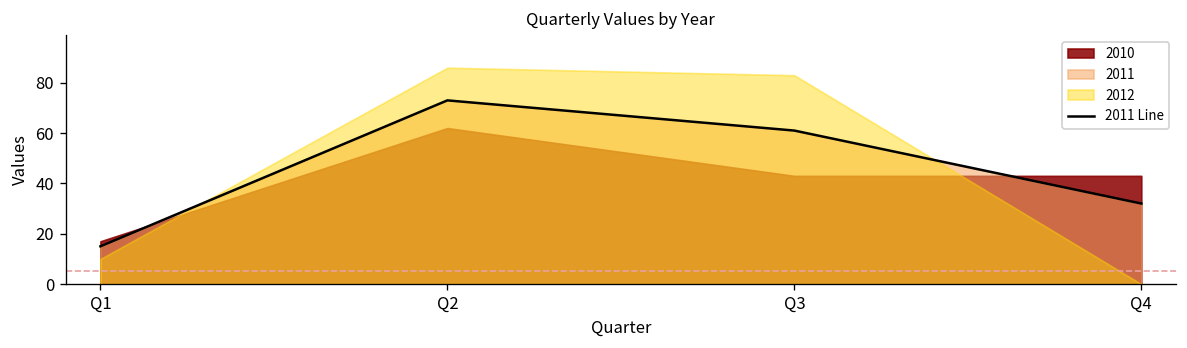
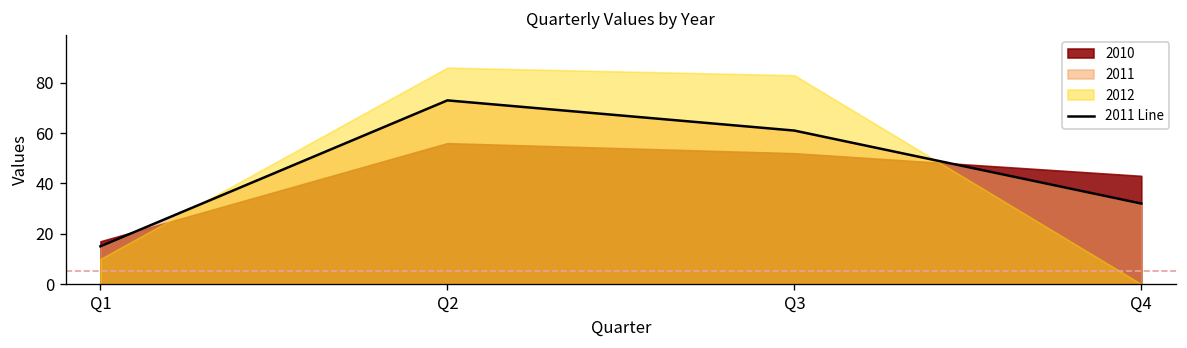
  {
    "2010": {
      "Q1": 17,
-     "Q2": 62,
-     "Q3": 43,
+     "Q2": 56,
+     "Q3": 52,
      "Q4": 43
    },
    "2011": {
      "Q1": 15,
      "Q2": 73,
      "Q3": 61,
      "Q4": 32
    },
    "2012": {
      "Q1": 10,
      "Q2": 86,
      "Q3": 83,
      "Q4": 0
    }
  }
